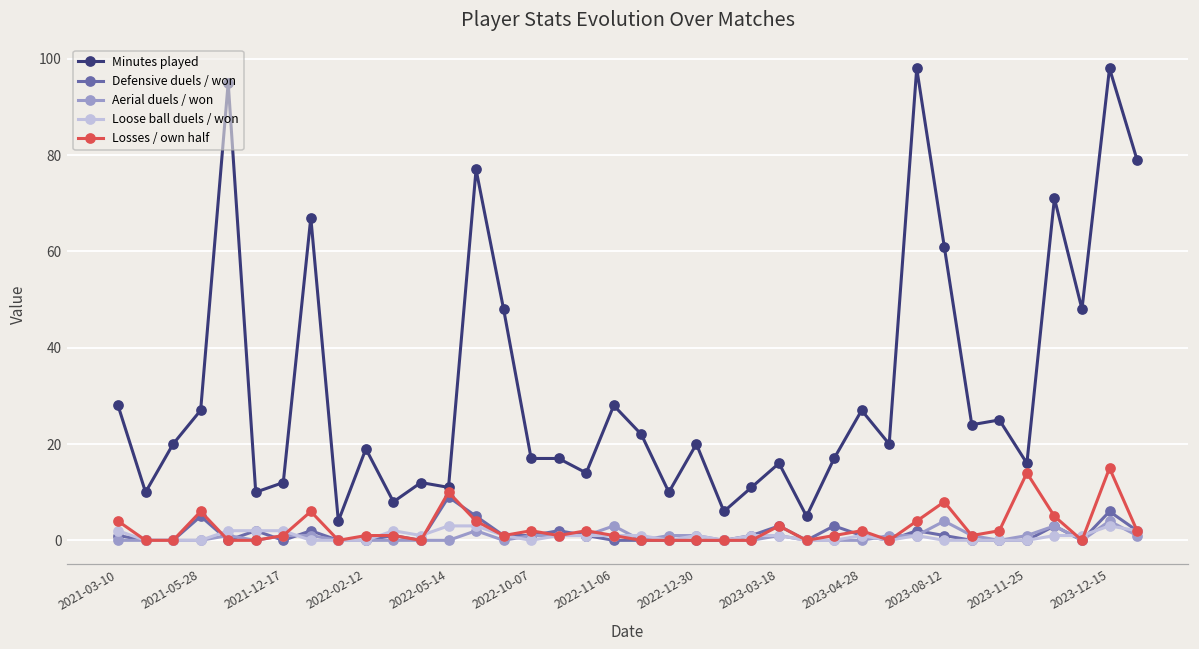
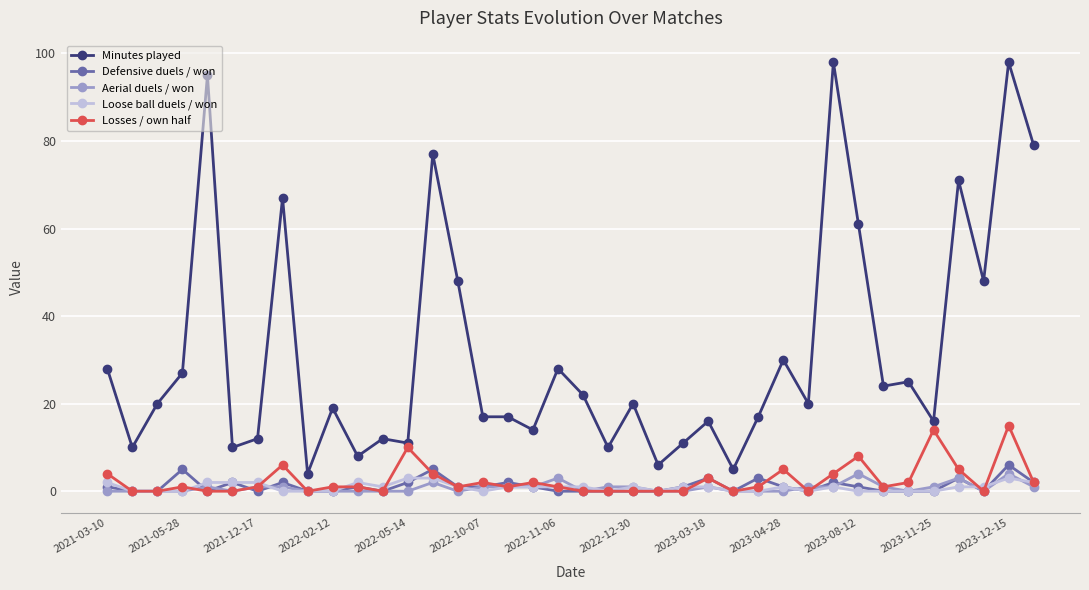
  {
    "Minutes played": {
      "2021-03-10": 28,
      "2021-05-28": 27,
      "2021-12-17": 12,
      "2022-02-12": 19,
      "2022-05-14": 11,
      "2022-10-07": 17,
      "2022-11-06": 28,
      "2022-12-30": 20,
      "2023-03-18": 16,
-     "2023-04-28": 27,
+     "2023-04-28": 30,
      "2023-08-12": 61,
      "2023-11-25": 16,
      "2023-12-15": 98
    },
    "Defensive duels / won": {
      "2021-03-10": 1,
      "2021-05-28": 5,
      "2021-12-17": 0,
-     "2022-05-14": 9,
+     "2022-05-14": 2,
      "2022-11-06": 0,
      "2023-08-12": 1,
      "2023-12-15": 6
    },
    "Losses / own half": {
      "2021-03-10": 4,
-     "2021-05-28": 6,
+     "2021-05-28": 1,
      "2022-02-12": 1,
      "2022-05-14": 10,
      "2022-10-07": 2,
-     "2023-04-28": 2,
+     "2023-04-28": 5,
      "2023-08-12": 8,
      "2023-11-25": 14,
      "2023-12-15": 15
    }
  }
